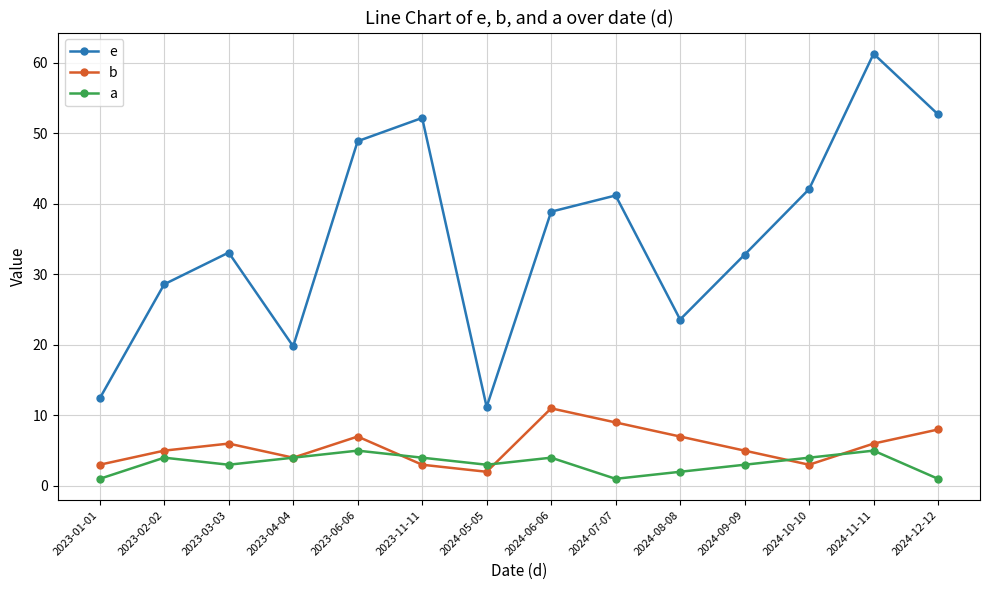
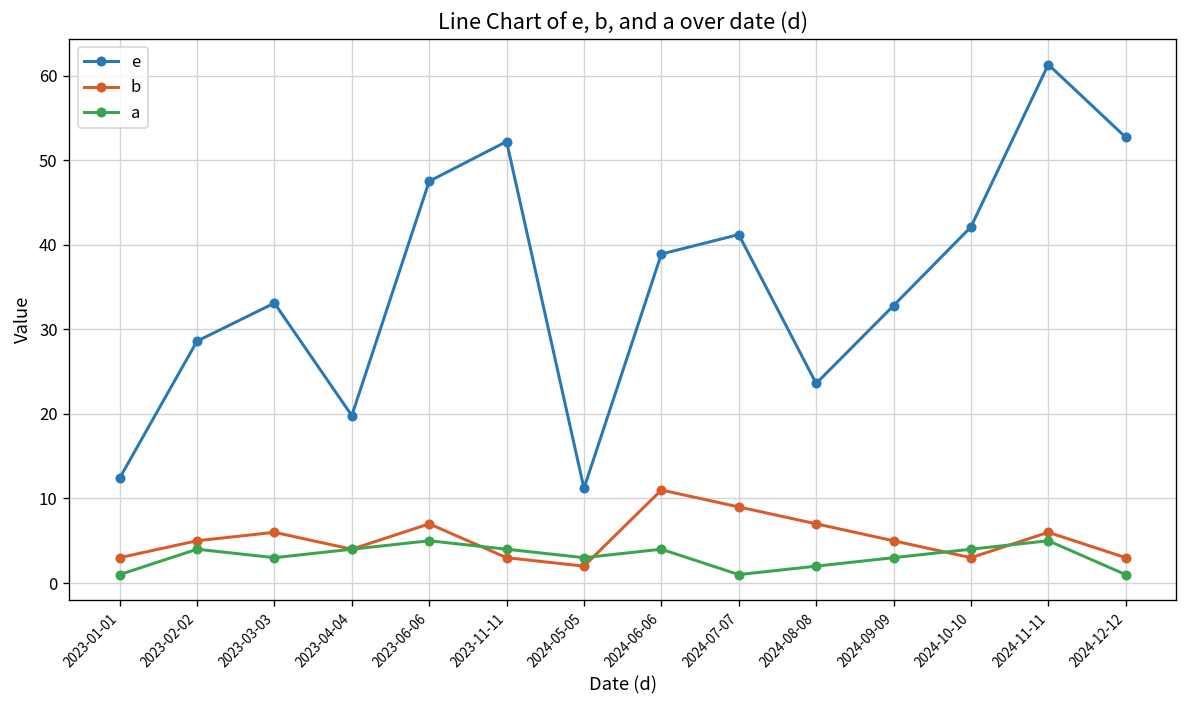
  {
    "e": {
      "2023-01-01": 12,
      "2023-02-02": 29,
      "2023-03-03": 33,
      "2023-04-04": 20,
-     "2023-06-06": 49,
+     "2023-06-06": 48,
      "2023-11-11": 52,
      "2024-05-05": 11,
      "2024-06-06": 39,
      "2024-07-07": 41,
      "2024-08-08": 24,
      "2024-09-09": 33,
      "2024-10-10": 42,
      "2024-11-11": 61,
      "2024-12-12": 53
    },
    "b": {
      "2023-01-01": 3,
      "2023-02-02": 5,
      "2023-03-03": 6,
      "2023-06-06": 7,
      "2023-11-11": 3,
      "2024-05-05": 2,
      "2024-06-06": 11,
      "2024-07-07": 9,
      "2024-08-08": 7,
      "2024-09-09": 5,
      "2024-10-10": 3,
      "2024-11-11": 6,
-     "2024-12-12": 8
+     "2024-12-12": 3
    },
    "a": {
      "2023-01-01": 1,
      "2023-02-02": 4,
      "2023-03-03": 3,
      "2023-06-06": 5,
      "2023-11-11": 4,
      "2024-05-05": 3,
      "2024-06-06": 4,
      "2024-07-07": 1,
      "2024-08-08": 2,
      "2024-09-09": 3,
      "2024-10-10": 4,
      "2024-11-11": 5,
      "2024-12-12": 1
    }
  }
